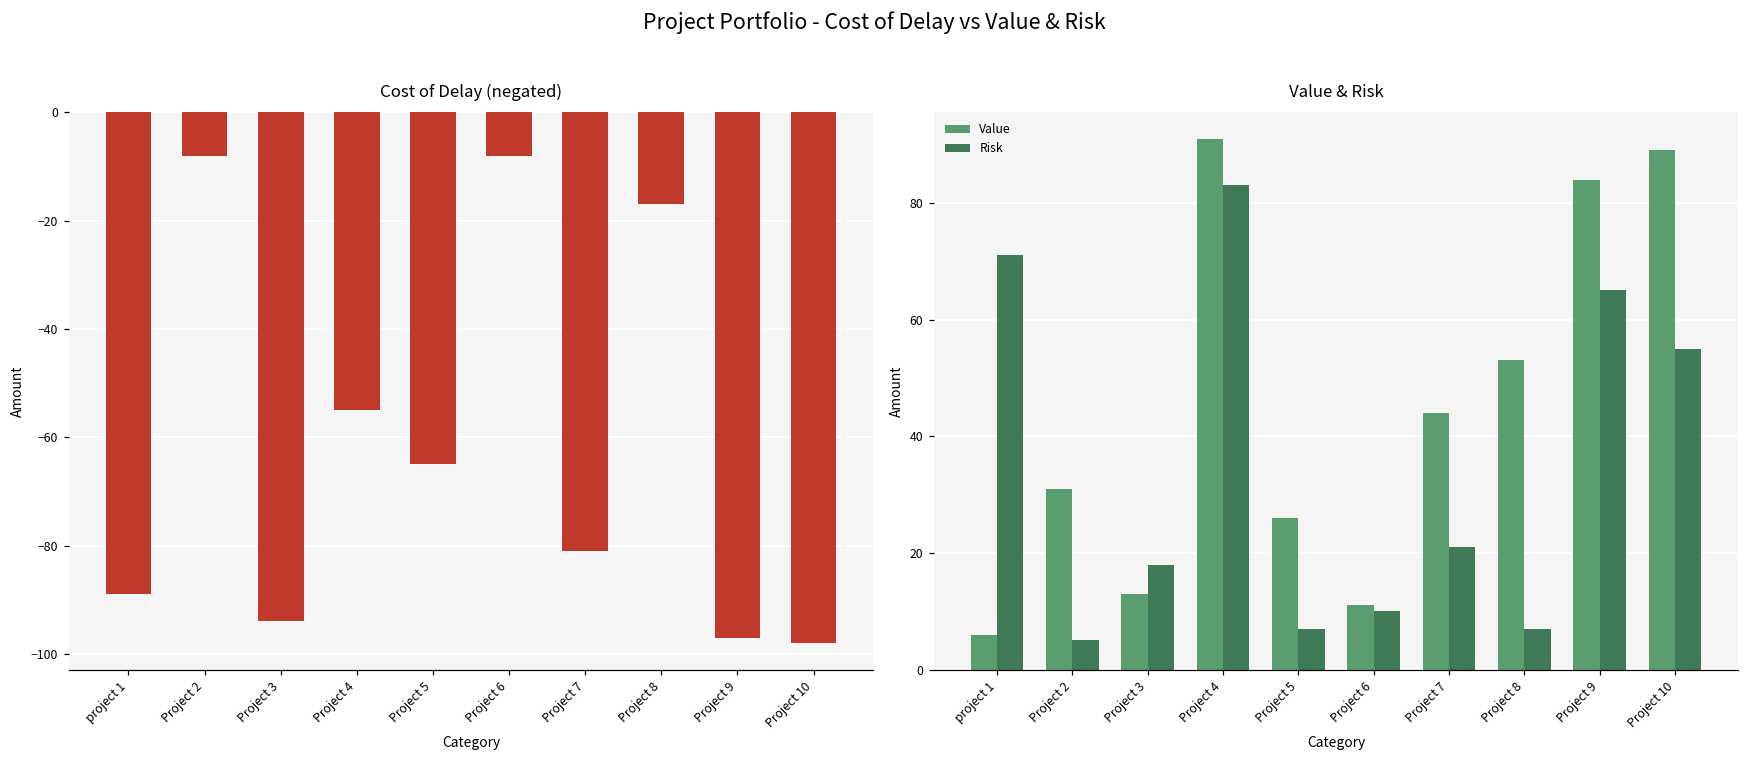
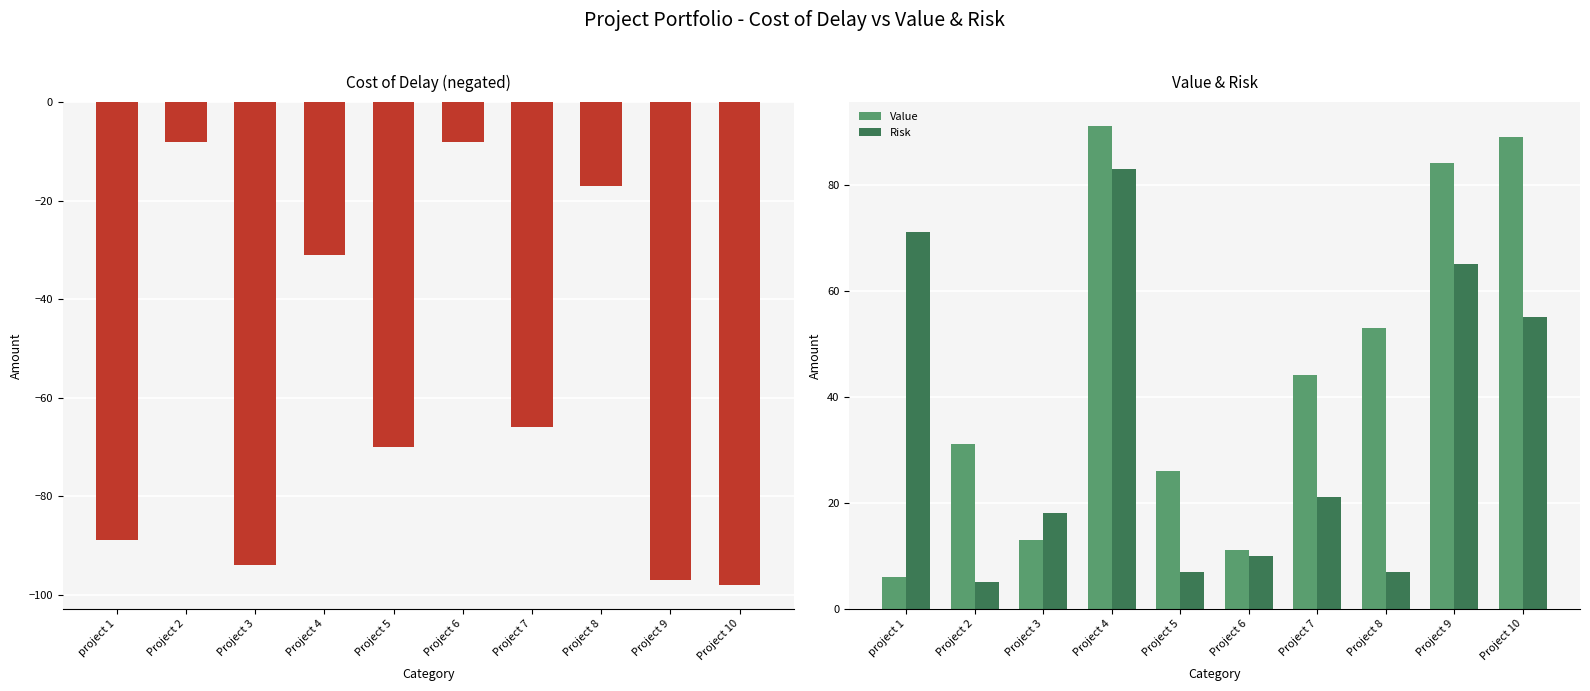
  {
    "Cost of Delay (negated)": {
      "project 1": -89,
      "Project 2": -8,
      "Project 3": -94,
-     "Project 4": -55,
-     "Project 5": -65,
+     "Project 4": -31,
+     "Project 5": -70,
      "Project 6": -8,
-     "Project 7": -81,
+     "Project 7": -66,
      "Project 8": -17,
      "Project 9": -97,
      "Project 10": -98
    }
  }
